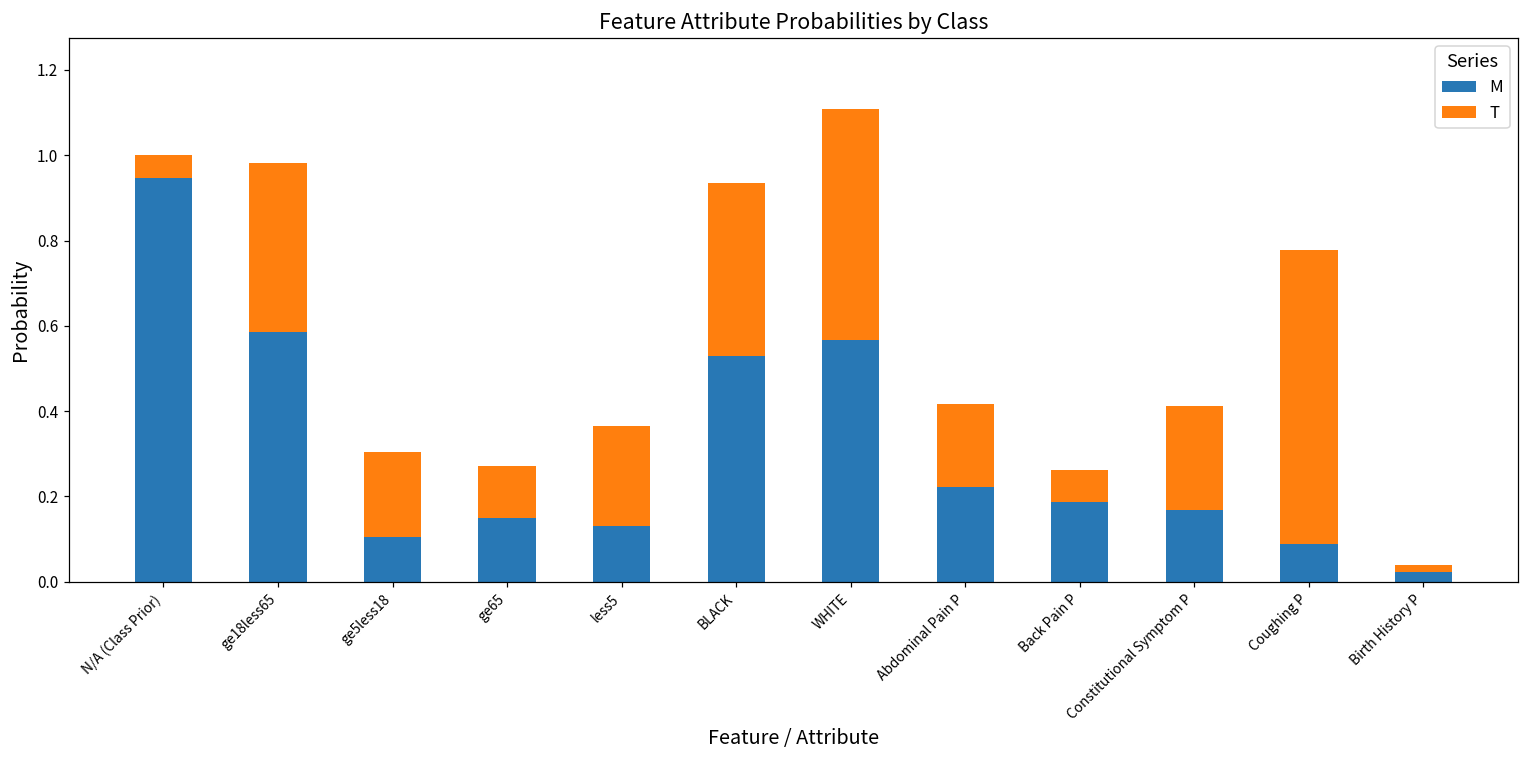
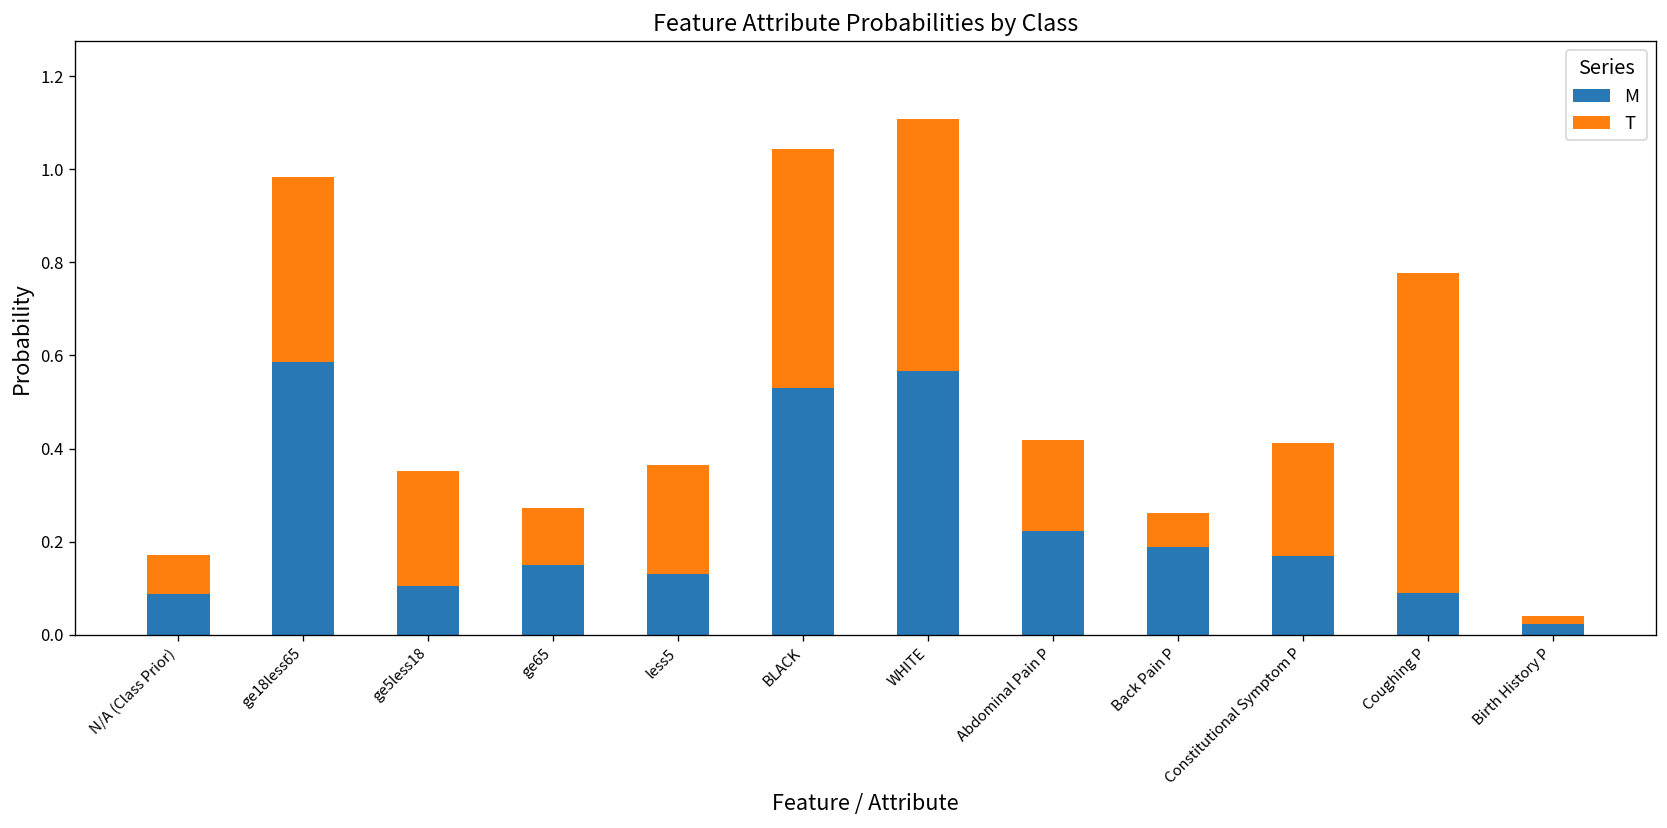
  {
    "M": {
-     "N/A (Class Prior)": 0.95,
+     "N/A (Class Prior)": 0.09,
      "ge18less65": 0.59,
      "ge5less18": 0.11,
      "ge65": 0.15,
      "less5": 0.13,
      "BLACK": 0.53,
      "WHITE": 0.57,
      "Abdominal Pain P": 0.22,
      "Back Pain P": 0.19,
      "Constitutional Symptom P": 0.17,
      "Coughing P": 0.09,
      "Birth History P": 0.02
    },
    "T": {
-     "N/A (Class Prior)": 0.05,
+     "N/A (Class Prior)": 0.08,
      "ge18less65": 0.40,
-     "ge5less18": 0.20,
+     "ge5less18": 0.25,
      "ge65": 0.12,
      "less5": 0.23,
-     "BLACK": 0.40,
+     "BLACK": 0.51,
      "WHITE": 0.54,
      "Abdominal Pain P": 0.20,
      "Back Pain P": 0.07,
      "Constitutional Symptom P": 0.24,
      "Coughing P": 0.69,
      "Birth History P": 0.02
    }
  }
